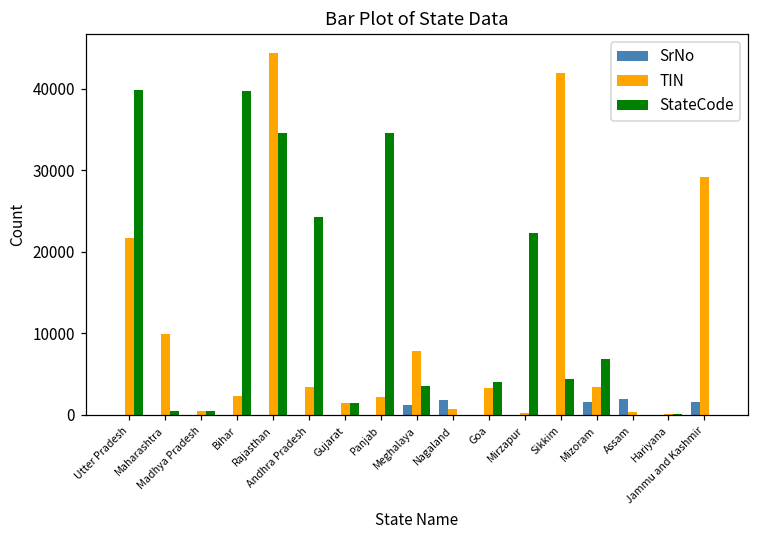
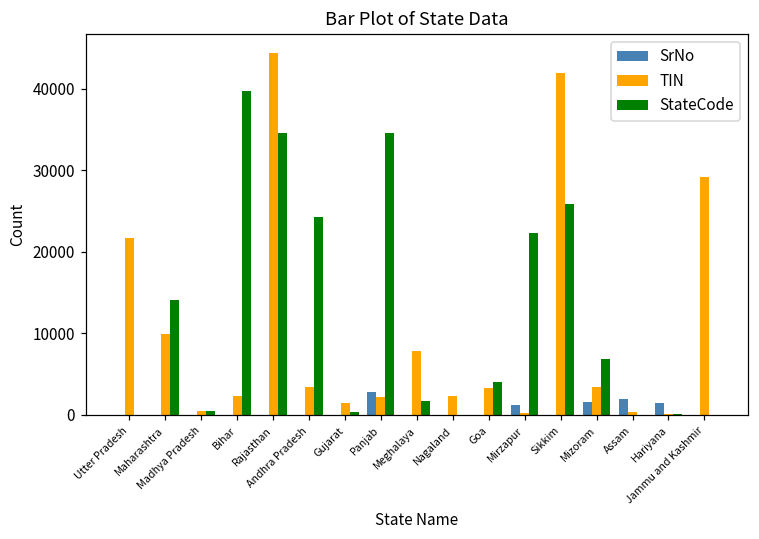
  {
    "SrNo": {
-     "Panjab": 0,
-     "Meghalaya": 1000,
-     "Nagaland": 2000,
-     "Mirzapur": 0,
+     "Panjab": 3000,
+     "Meghalaya": 0,
+     "Nagaland": 0,
+     "Mirzapur": 1000,
      "Mizoram": 2000,
      "Assam": 2000,
-     "Hariyana": 0,
-     "Jammu and Kashmir": 2000
+     "Hariyana": 1000,
+     "Jammu and Kashmir": 0
    },
    "TIN": {
      "Utter Pradesh": 22000,
      "Maharashtra": 10000,
      "Madhya Pradesh": 0,
      "Bihar": 2000,
      "Rajasthan": 44000,
      "Andhra Pradesh": 3000,
      "Gujarat": 1000,
      "Panjab": 2000,
      "Meghalaya": 8000,
-     "Nagaland": 1000,
+     "Nagaland": 2000,
      "Goa": 3000,
      "Sikkim": 42000,
      "Mizoram": 3000,
      "Assam": 0,
      "Jammu and Kashmir": 29000
    },
    "StateCode": {
-     "Utter Pradesh": 40000,
-     "Maharashtra": 0,
+     "Utter Pradesh": 0,
+     "Maharashtra": 14000,
      "Madhya Pradesh": 0,
      "Bihar": 40000,
      "Rajasthan": 35000,
      "Andhra Pradesh": 24000,
-     "Gujarat": 1000,
+     "Gujarat": 0,
      "Panjab": 35000,
-     "Meghalaya": 4000,
+     "Meghalaya": 2000,
      "Goa": 4000,
      "Mirzapur": 22000,
-     "Sikkim": 4000,
+     "Sikkim": 26000,
      "Mizoram": 7000
    }
  }
